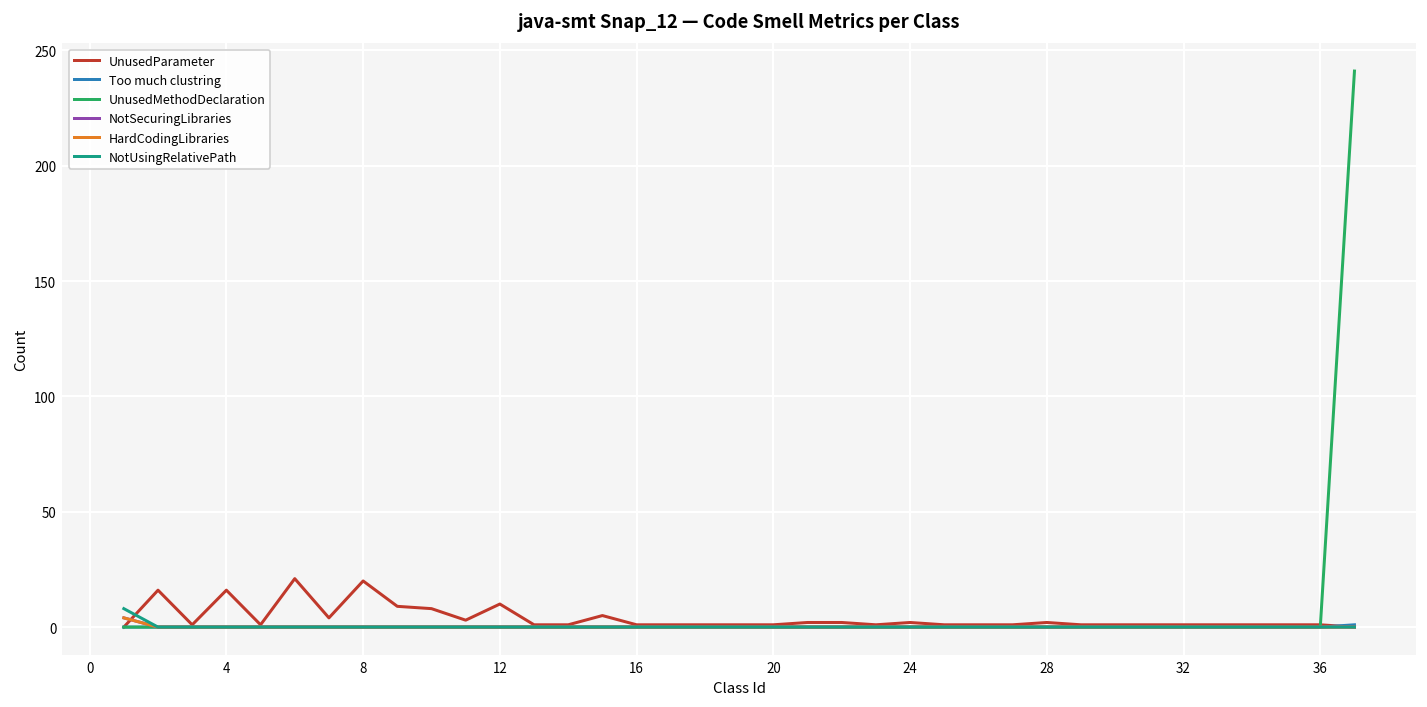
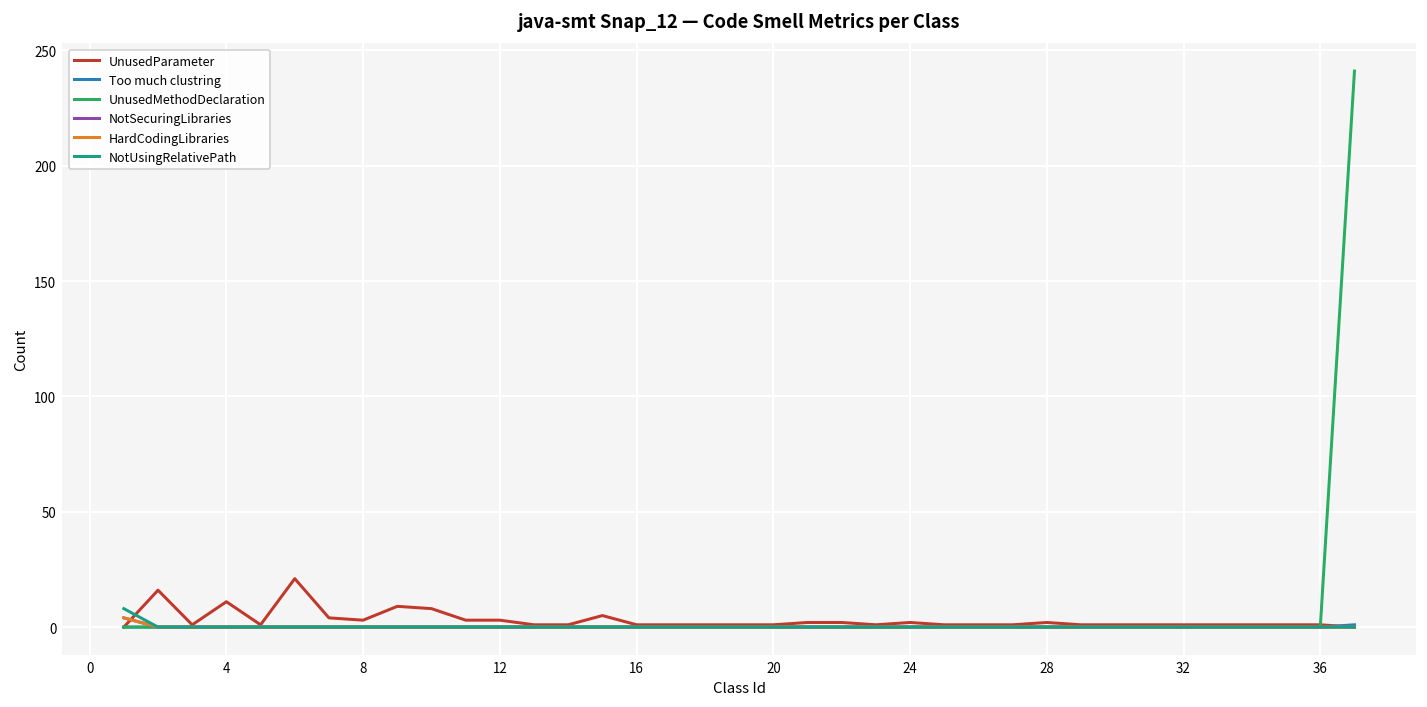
  {
    "UnusedParameter": {
-     "4": 16,
-     "8": 20,
-     "12": 10,
+     "4": 11,
+     "8": 3,
+     "12": 3,
      "24": 2,
      "28": 2
    }
  }
